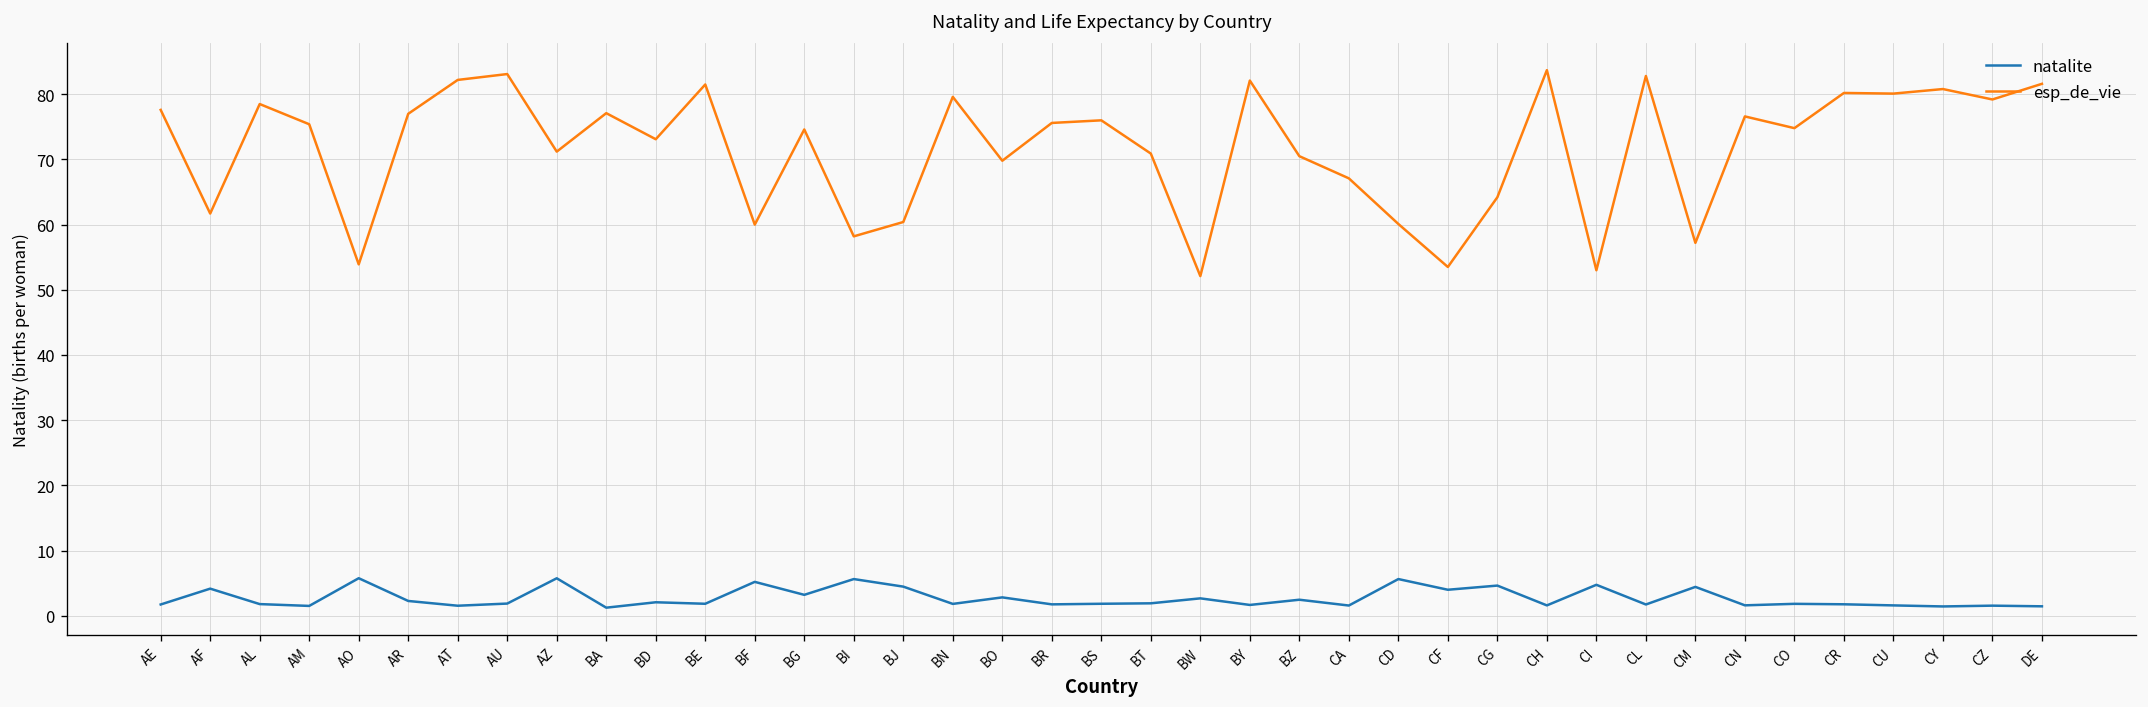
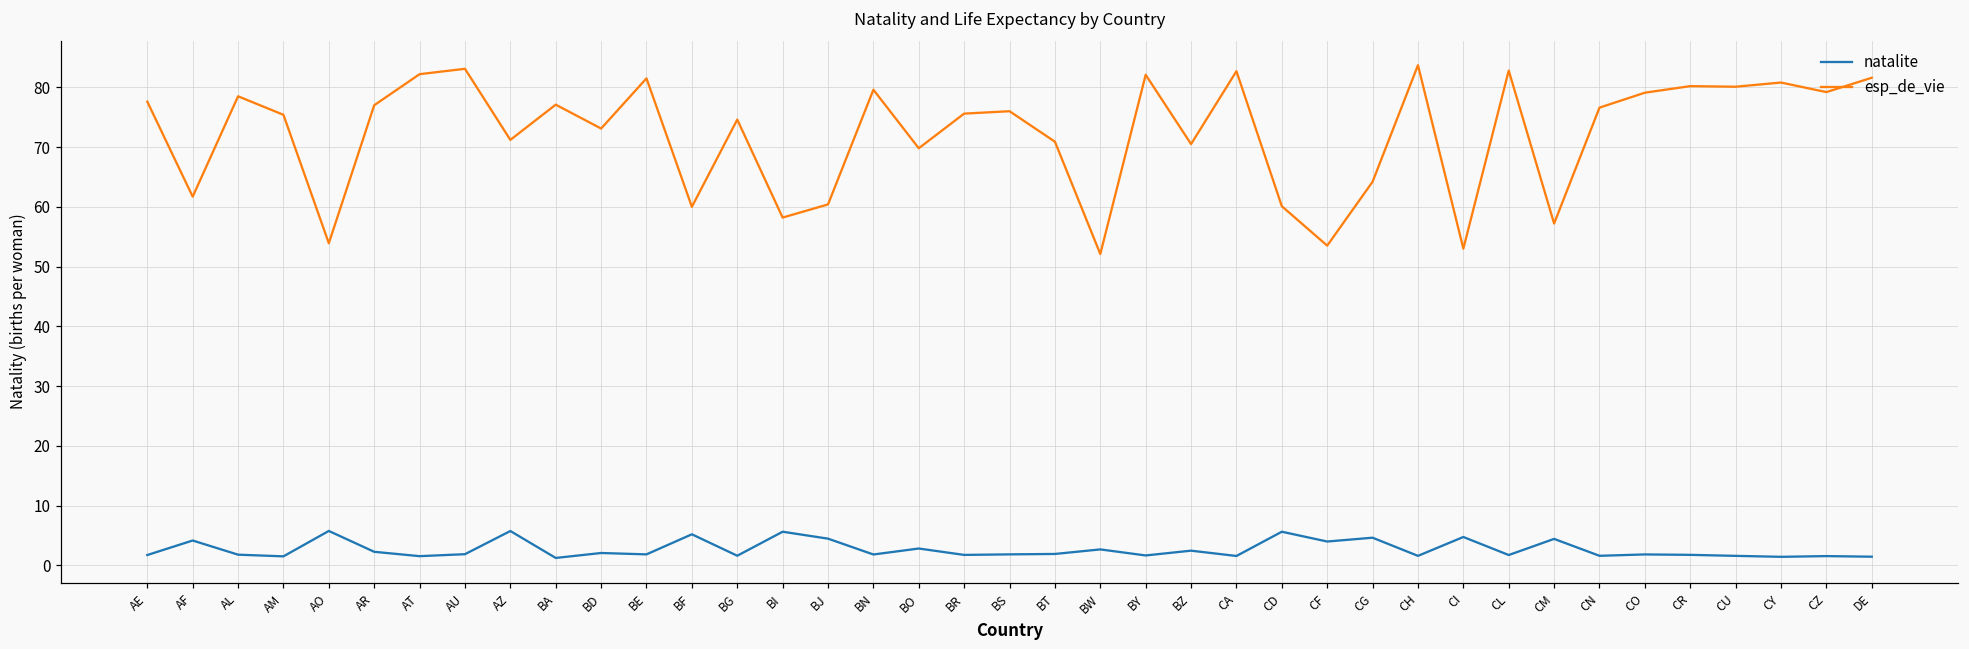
  {
    "natalite": {
      "AE": 2,
      "AF": 4,
      "AL": 2,
      "AM": 2,
      "AO": 6,
      "AR": 2,
      "AT": 2,
      "AU": 2,
      "AZ": 6,
      "BA": 1,
      "BD": 2,
      "BE": 2,
      "BF": 5,
-     "BG": 3,
+     "BG": 2,
      "BI": 6,
      "BJ": 4,
      "BN": 2,
      "BO": 3,
      "BR": 2,
      "BS": 2,
      "BT": 2,
      "BW": 3,
      "BY": 2,
      "BZ": 2,
      "CA": 2,
      "CD": 6,
      "CF": 4,
      "CG": 5,
      "CH": 2,
      "CI": 5,
      "CL": 2,
      "CM": 4,
      "CN": 2,
      "CO": 2,
      "CR": 2,
      "CU": 2,
      "CY": 1,
      "CZ": 2,
      "DE": 1
    },
    "esp_de_vie": {
      "AE": 78,
      "AF": 62,
      "AL": 79,
      "AM": 75,
      "AO": 54,
      "AR": 77,
      "AT": 82,
      "AU": 83,
      "AZ": 71,
      "BA": 77,
      "BD": 73,
      "BE": 82,
      "BF": 60,
      "BG": 75,
      "BI": 58,
      "BJ": 60,
      "BN": 80,
      "BO": 70,
      "BR": 76,
      "BS": 76,
      "BT": 71,
      "BW": 52,
      "BY": 82,
      "BZ": 71,
-     "CA": 67,
+     "CA": 83,
      "CD": 60,
      "CF": 54,
      "CG": 64,
      "CH": 84,
      "CI": 53,
      "CL": 83,
      "CM": 57,
      "CN": 77,
-     "CO": 75,
+     "CO": 79,
      "CR": 80,
      "CU": 80,
      "CY": 81,
      "CZ": 79,
      "DE": 82
    }
  }
